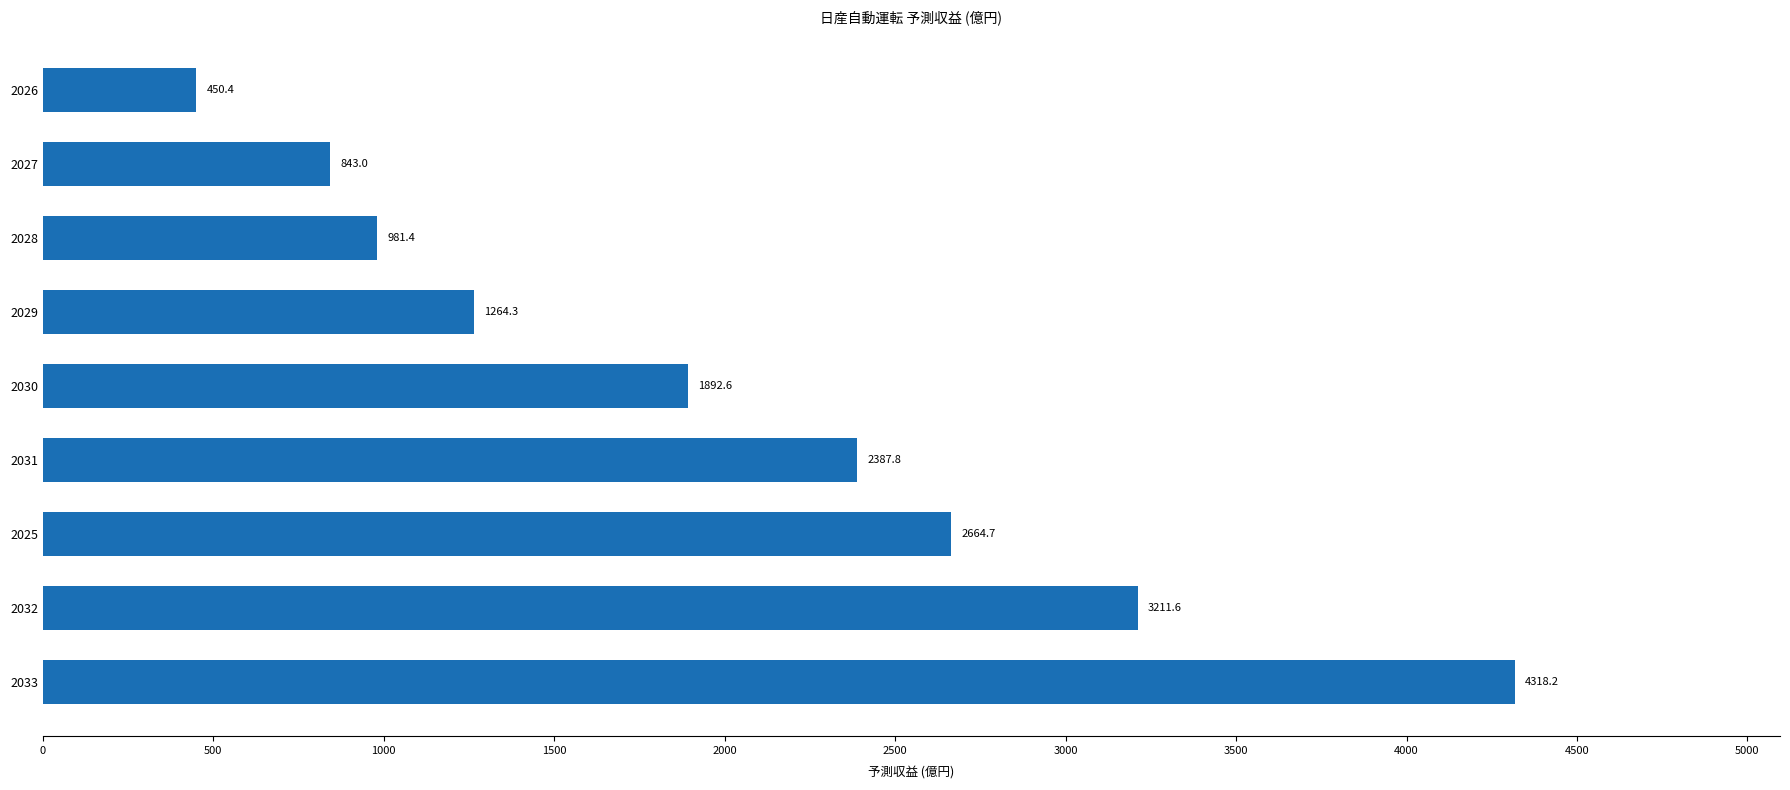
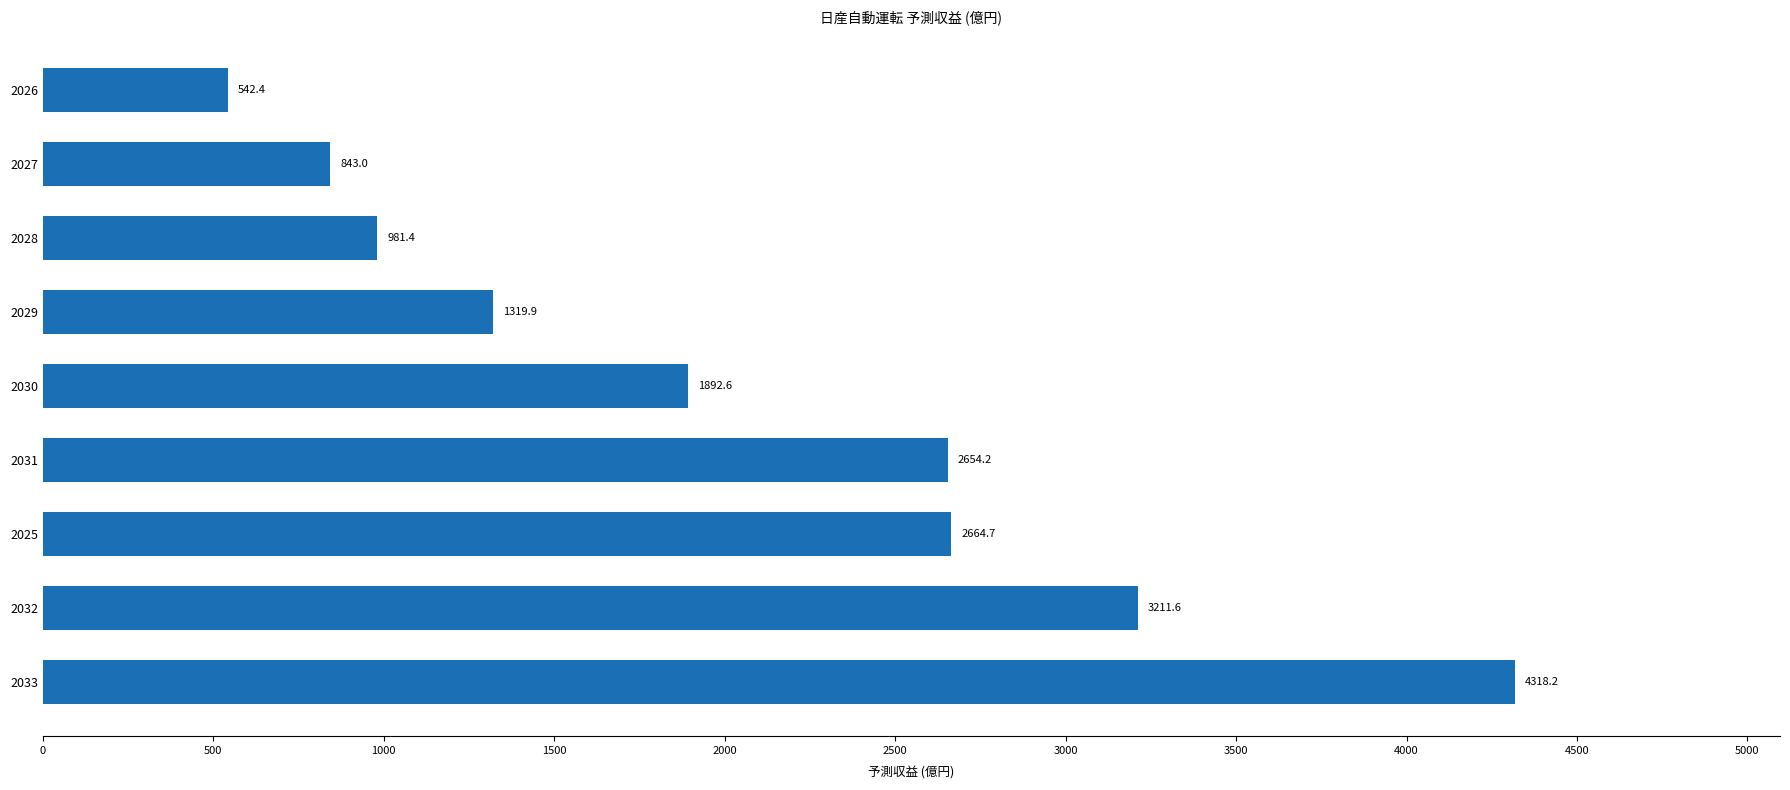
  {
-   "2026": 450.4,
+   "2026": 542.4,
    "2027": 843.0,
    "2028": 981.4,
-   "2029": 1264.3,
+   "2029": 1319.9,
    "2030": 1892.6,
-   "2031": 2387.8,
+   "2031": 2654.2,
    "2025": 2664.7,
    "2032": 3211.6,
    "2033": 4318.2
  }
